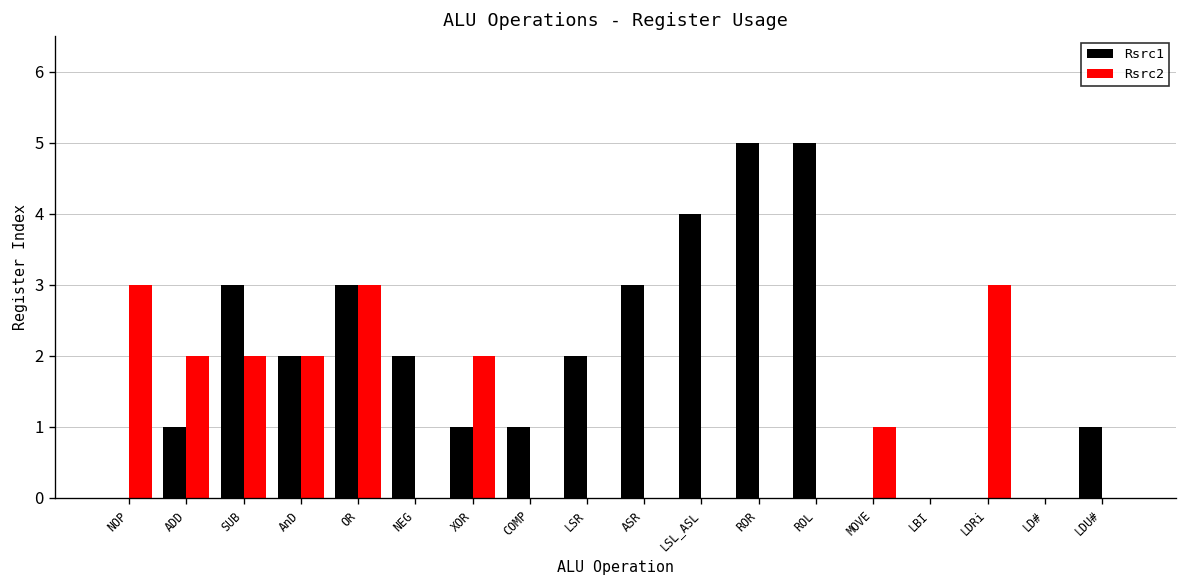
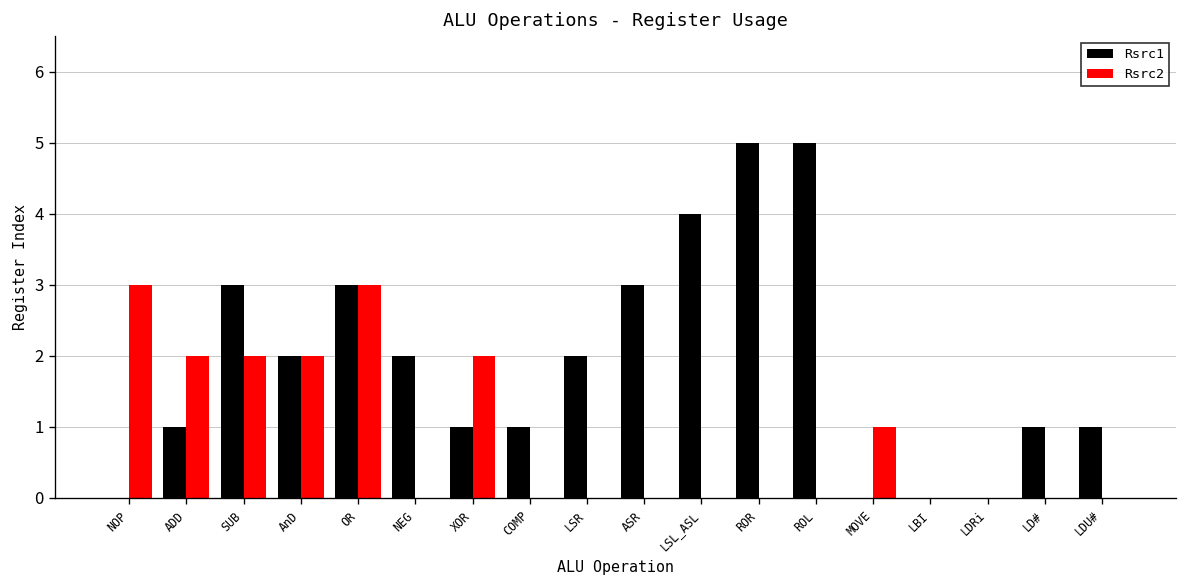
  {
    "Rsrc1": {
      "NOP": 0,
      "ADD": 1,
      "SUB": 3,
      "AnD": 2,
      "OR": 3,
      "NEG": 2,
      "XOR": 1,
      "COMP": 1,
      "LSR": 2,
      "ASR": 3,
      "LSL_ASL": 4,
      "ROR": 5,
      "ROL": 5,
      "MOVE": 0,
      "LBI": 0,
      "LDRi": 0,
-     "LD#": 0,
+     "LD#": 1,
      "LDU#": 1
    },
    "Rsrc2": {
      "NOP": 3,
      "ADD": 2,
      "SUB": 2,
      "AnD": 2,
      "OR": 3,
      "NEG": 0,
      "XOR": 2,
      "COMP": 0,
      "LSR": 0,
      "ASR": 0,
      "LSL_ASL": 0,
      "ROR": 0,
      "ROL": 0,
      "MOVE": 1,
      "LBI": 0,
-     "LDRi": 3,
+     "LDRi": 0,
      "LD#": 0,
      "LDU#": 0
    }
  }
